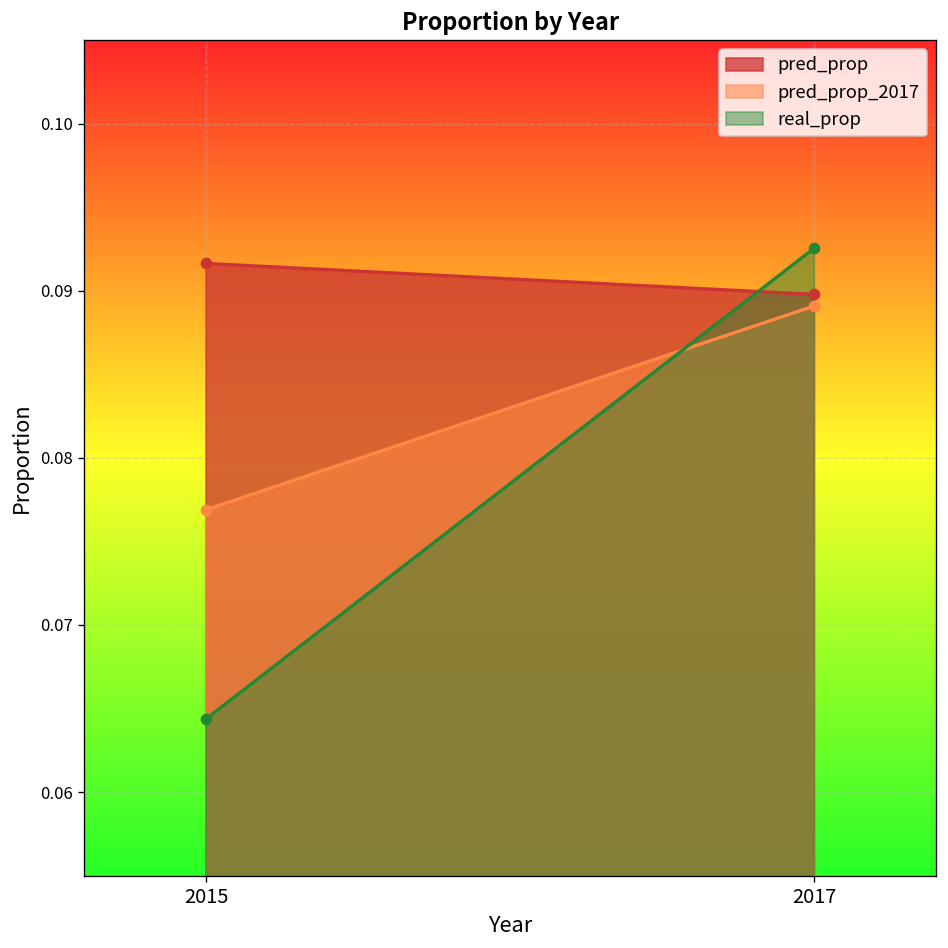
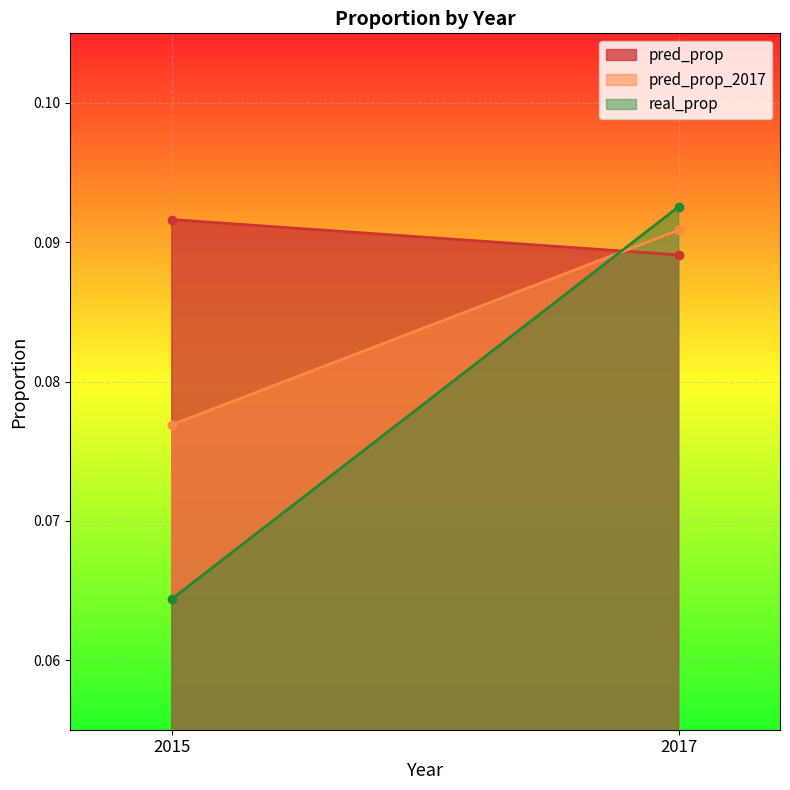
  {
    "pred_prop": {
      "2015": 0.0916,
-     "2017": 0.0898
+     "2017": 0.0891
    },
    "pred_prop_2017": {
      "2015": 0.0769,
-     "2017": 0.0891
+     "2017": 0.0909
    },
    "real_prop": {
      "2015": 0.0644,
      "2017": 0.0925
    }
  }
